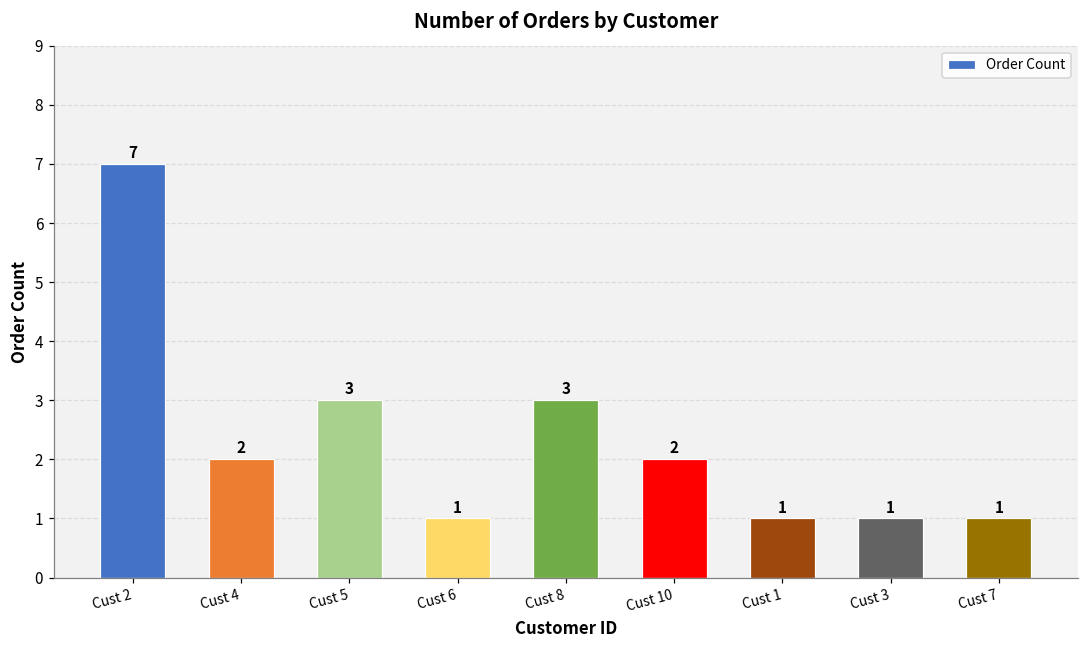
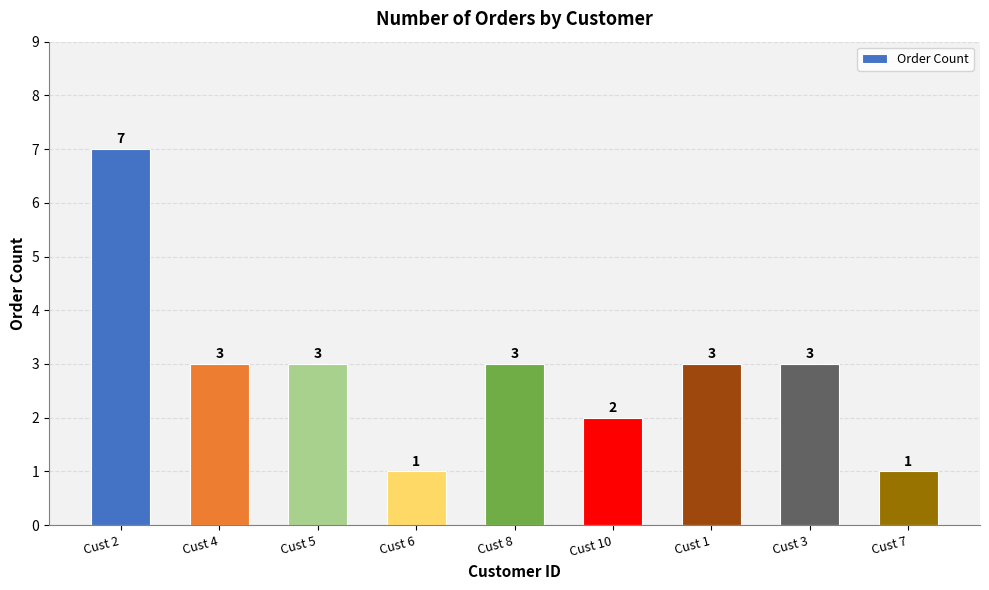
  {
    "Cust 2": 7,
-   "Cust 4": 2,
+   "Cust 4": 3,
    "Cust 5": 3,
    "Cust 6": 1,
    "Cust 8": 3,
    "Cust 10": 2,
-   "Cust 1": 1,
-   "Cust 3": 1,
+   "Cust 1": 3,
+   "Cust 3": 3,
    "Cust 7": 1
  }
